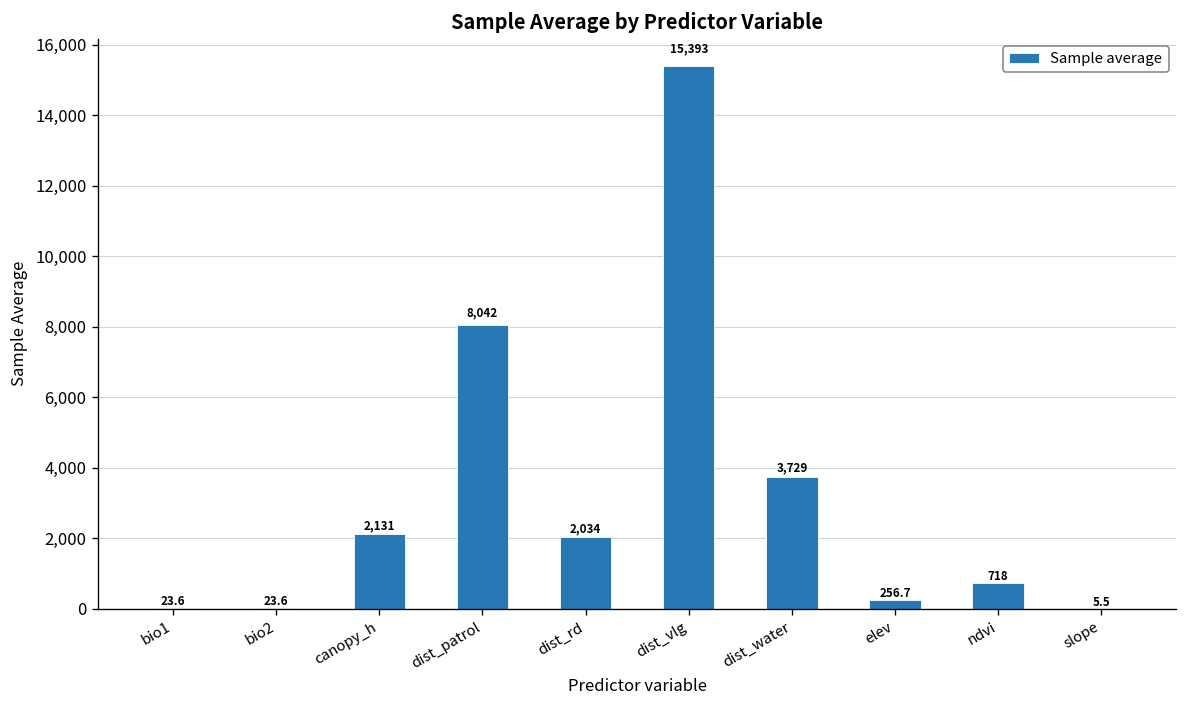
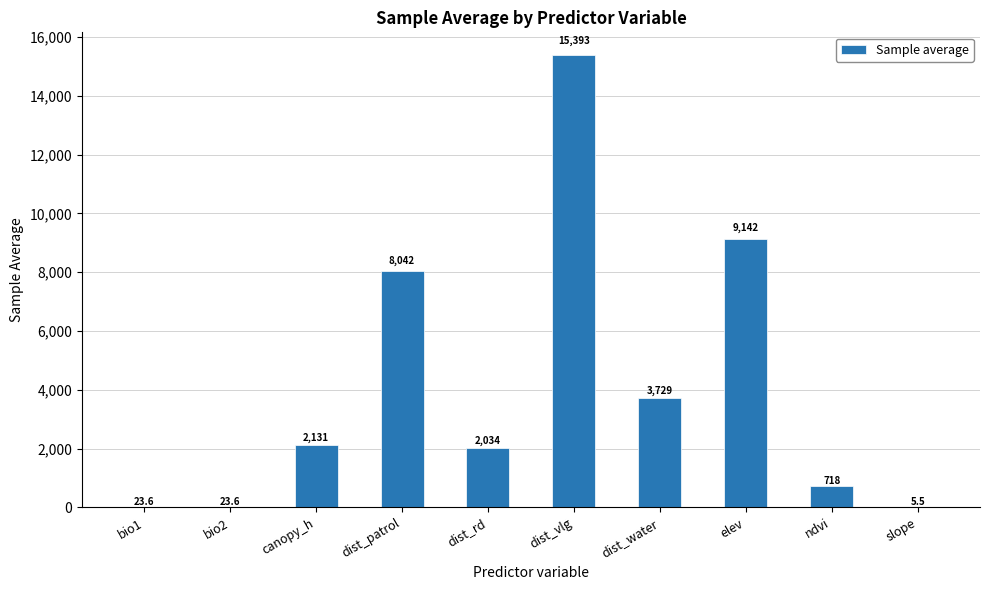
  {
    "bio1": "23.6",
    "bio2": "23.6",
    "canopy_h": "2,131",
    "dist_patrol": "8,042",
    "dist_rd": "2,034",
    "dist_vlg": "15,393",
    "dist_water": "3,729",
-   "elev": "256.7",
+   "elev": "9,142",
    "ndvi": "718",
    "slope": "5.5"
  }
